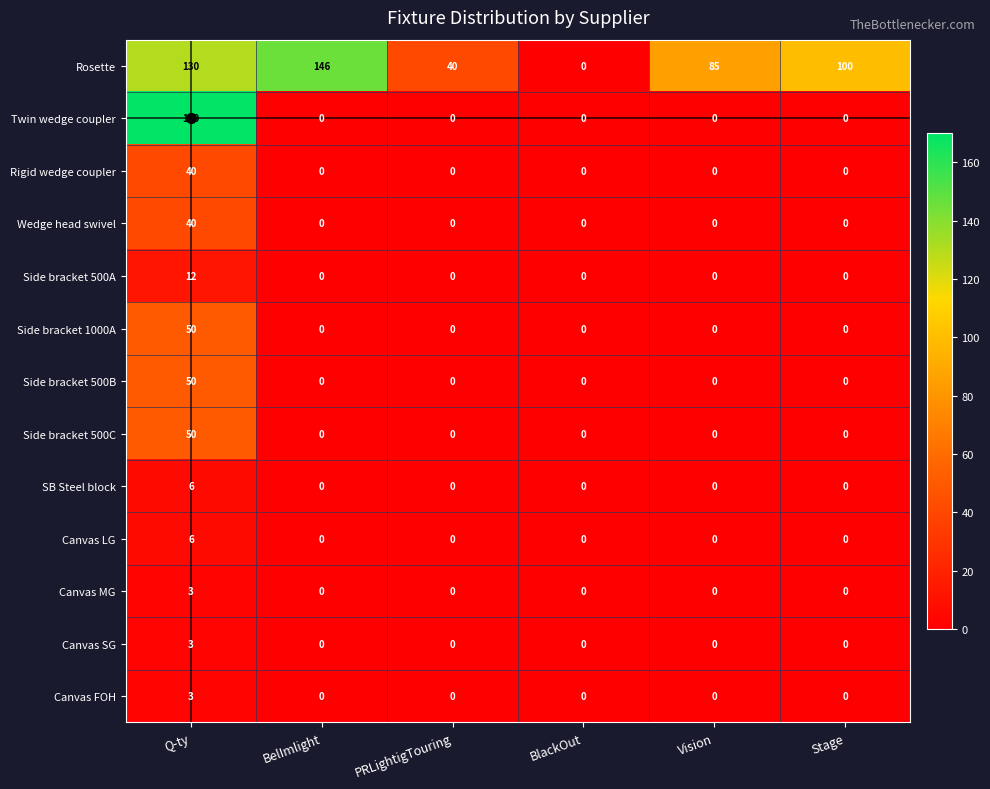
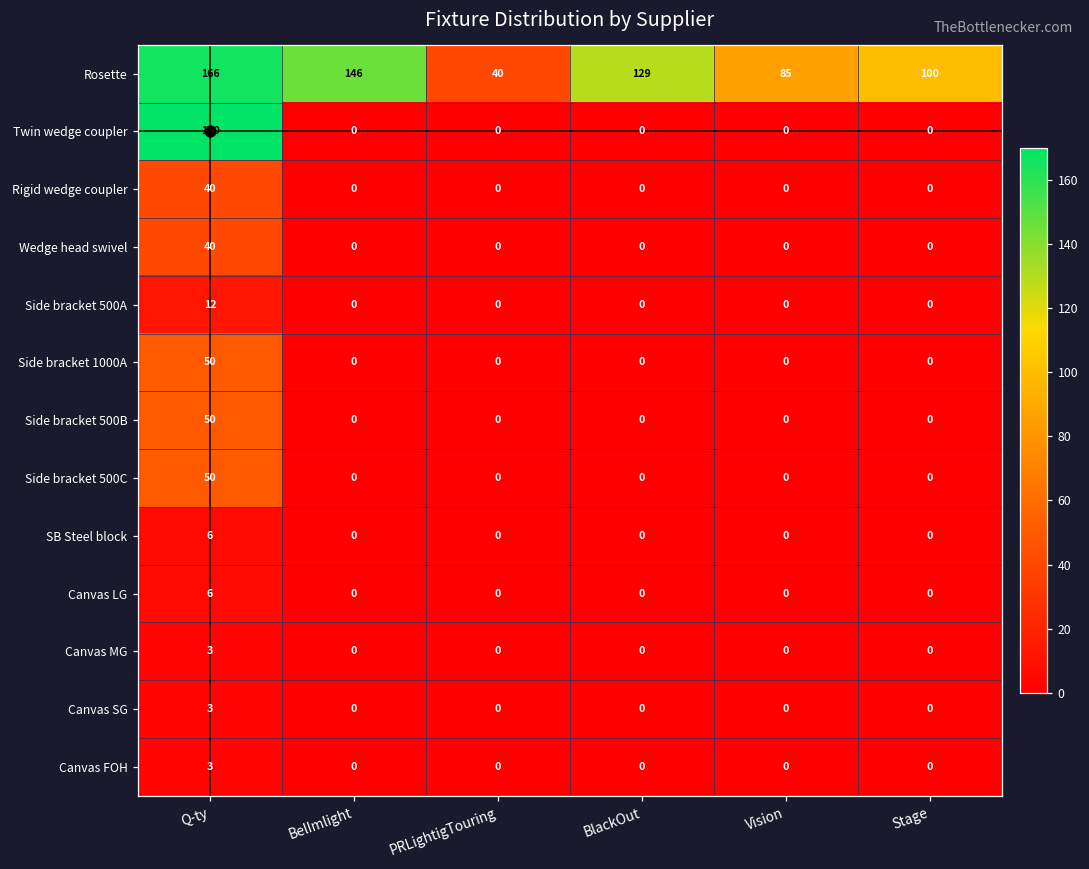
  {
    "Rosette": {
-     "Q-ty": 130,
+     "Q-ty": 166,
      "BelImlight": 146,
      "PRLightigTouring": 40,
-     "BlackOut": 0,
+     "BlackOut": 129,
      "Vision": 85,
      "Stage": 100
    },
    "Twin wedge coupler": {
      "BelImlight": 0,
      "PRLightigTouring": 0,
      "BlackOut": 0,
      "Vision": 0,
      "Stage": 0
    },
    "Rigid wedge coupler": {
      "Q-ty": 40,
      "BelImlight": 0,
      "PRLightigTouring": 0,
      "BlackOut": 0,
      "Vision": 0,
      "Stage": 0
    },
    "Wedge head swivel": {
      "Q-ty": 40,
      "BelImlight": 0,
      "PRLightigTouring": 0,
      "BlackOut": 0,
      "Vision": 0,
      "Stage": 0
    },
    "Side bracket 500A": {
      "Q-ty": 12,
      "BelImlight": 0,
      "PRLightigTouring": 0,
      "BlackOut": 0,
      "Vision": 0,
      "Stage": 0
    },
    "Side bracket 1000A": {
      "Q-ty": 50,
      "BelImlight": 0,
      "PRLightigTouring": 0,
      "BlackOut": 0,
      "Vision": 0,
      "Stage": 0
    },
    "Side bracket 500B": {
      "Q-ty": 50,
      "BelImlight": 0,
      "PRLightigTouring": 0,
      "BlackOut": 0,
      "Vision": 0,
      "Stage": 0
    },
    "Side bracket 500C": {
      "Q-ty": 50,
      "BelImlight": 0,
      "PRLightigTouring": 0,
      "BlackOut": 0,
      "Vision": 0,
      "Stage": 0
    },
    "SB Steel block": {
      "Q-ty": 6,
      "BelImlight": 0,
      "PRLightigTouring": 0,
      "BlackOut": 0,
      "Vision": 0,
      "Stage": 0
    },
    "Canvas LG": {
      "Q-ty": 6,
      "BelImlight": 0,
      "PRLightigTouring": 0,
      "BlackOut": 0,
      "Vision": 0,
      "Stage": 0
    },
    "Canvas MG": {
      "Q-ty": 3,
      "BelImlight": 0,
      "PRLightigTouring": 0,
      "BlackOut": 0,
      "Vision": 0,
      "Stage": 0
    },
    "Canvas SG": {
      "Q-ty": 3,
      "BelImlight": 0,
      "PRLightigTouring": 0,
      "BlackOut": 0,
      "Vision": 0,
      "Stage": 0
    },
    "Canvas FOH": {
      "Q-ty": 3,
      "BelImlight": 0,
      "PRLightigTouring": 0,
      "BlackOut": 0,
      "Vision": 0,
      "Stage": 0
    }
  }
